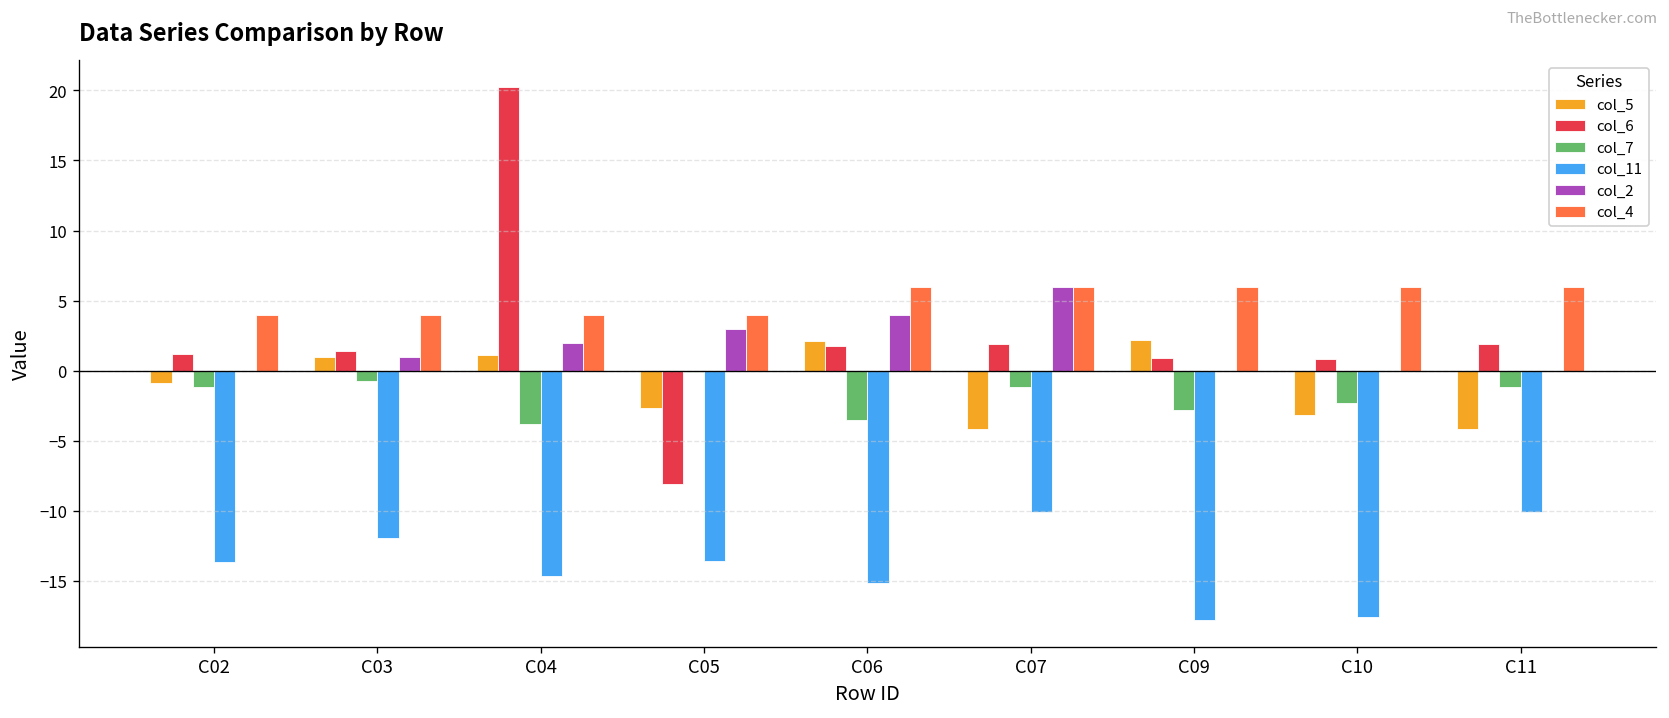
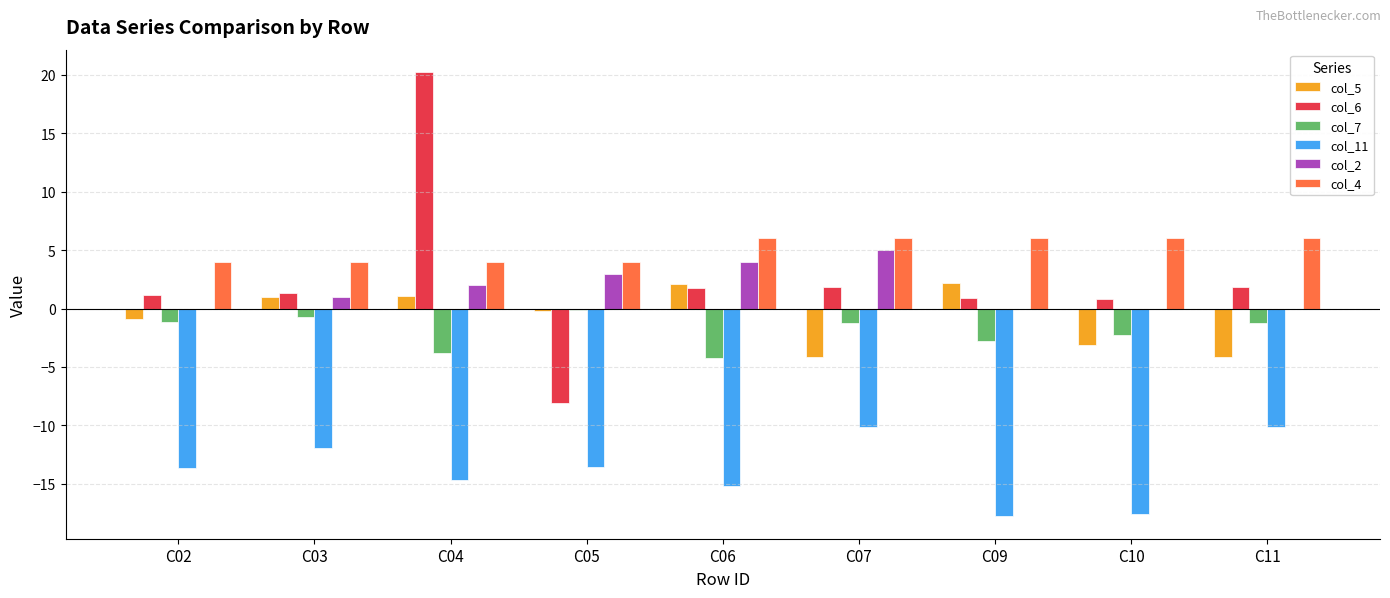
  {
    "col_5": {
      "C02": -0.9,
      "C03": 1.0,
      "C04": 1.1,
-     "C05": -2.7,
+     "C05": -0.2,
      "C06": 2.1,
      "C07": -4.2,
      "C09": 2.2,
      "C10": -3.2,
      "C11": -4.2
    },
    "col_6": {
      "C02": 1.2,
      "C03": 1.4,
      "C04": 20.3,
      "C05": -8.1,
      "C06": 1.8,
      "C07": 1.9,
      "C09": 0.9,
      "C10": 0.9,
      "C11": 1.9
    },
    "col_7": {
      "C02": -1.2,
      "C03": -0.7,
      "C04": -3.8,
-     "C06": -3.5,
+     "C06": -4.2,
      "C07": -1.2,
      "C09": -2.8,
      "C10": -2.3,
      "C11": -1.2
    },
    "col_11": {
      "C02": -13.7,
      "C03": -11.9,
      "C04": -14.7,
      "C05": -13.6,
      "C06": -15.2,
      "C07": -10.1,
      "C09": -17.8,
      "C10": -17.6,
      "C11": -10.1
    },
    "col_2": {
      "C02": 0,
      "C03": 1,
      "C04": 2,
      "C05": 3,
      "C06": 4,
-     "C07": 6,
+     "C07": 5,
      "C09": 0,
      "C10": 0,
      "C11": 0
    },
    "col_4": {
      "C02": 4.0,
      "C03": 4.0,
      "C04": 4.0,
      "C05": 4.0,
      "C06": 6.0,
      "C07": 6.0,
      "C09": 6.0,
      "C10": 6.0,
      "C11": 6.0
    }
  }
